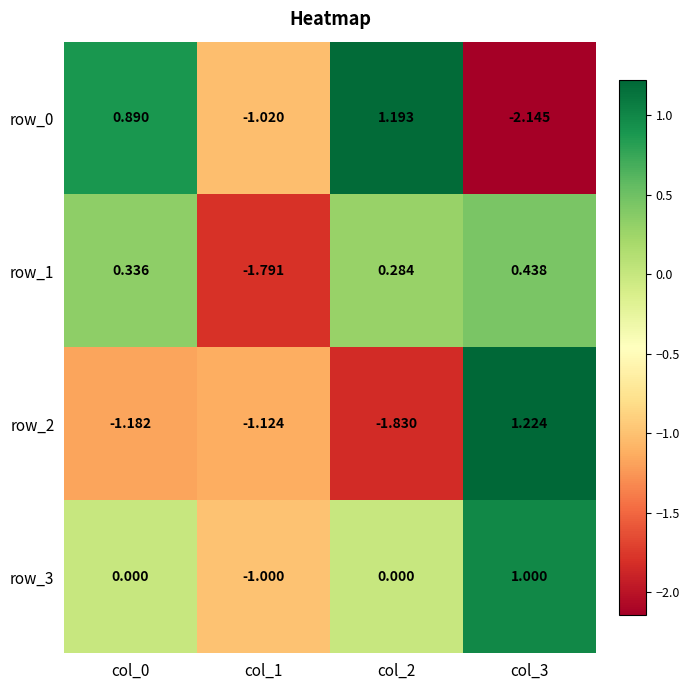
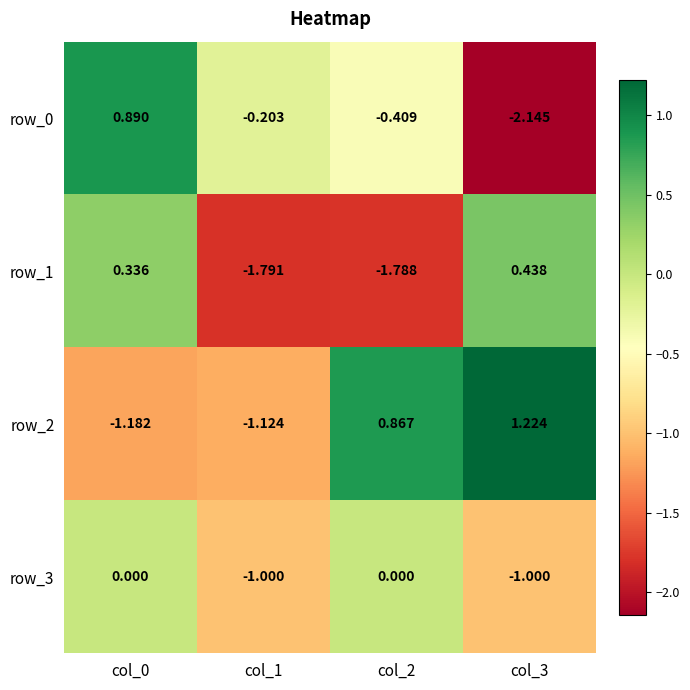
  {
    "row_0": {
      "col_0": 0.890,
-     "col_1": -1.020,
-     "col_2": 1.193,
+     "col_1": -0.203,
+     "col_2": -0.409,
      "col_3": -2.145
    },
    "row_1": {
      "col_0": 0.336,
      "col_1": -1.791,
-     "col_2": 0.284,
+     "col_2": -1.788,
      "col_3": 0.438
    },
    "row_2": {
      "col_0": -1.182,
      "col_1": -1.124,
-     "col_2": -1.830,
+     "col_2": 0.867,
      "col_3": 1.224
    },
    "row_3": {
      "col_0": 0.000,
      "col_1": -1.000,
      "col_2": 0.000,
-     "col_3": 1.000
+     "col_3": -1.000
    }
  }
